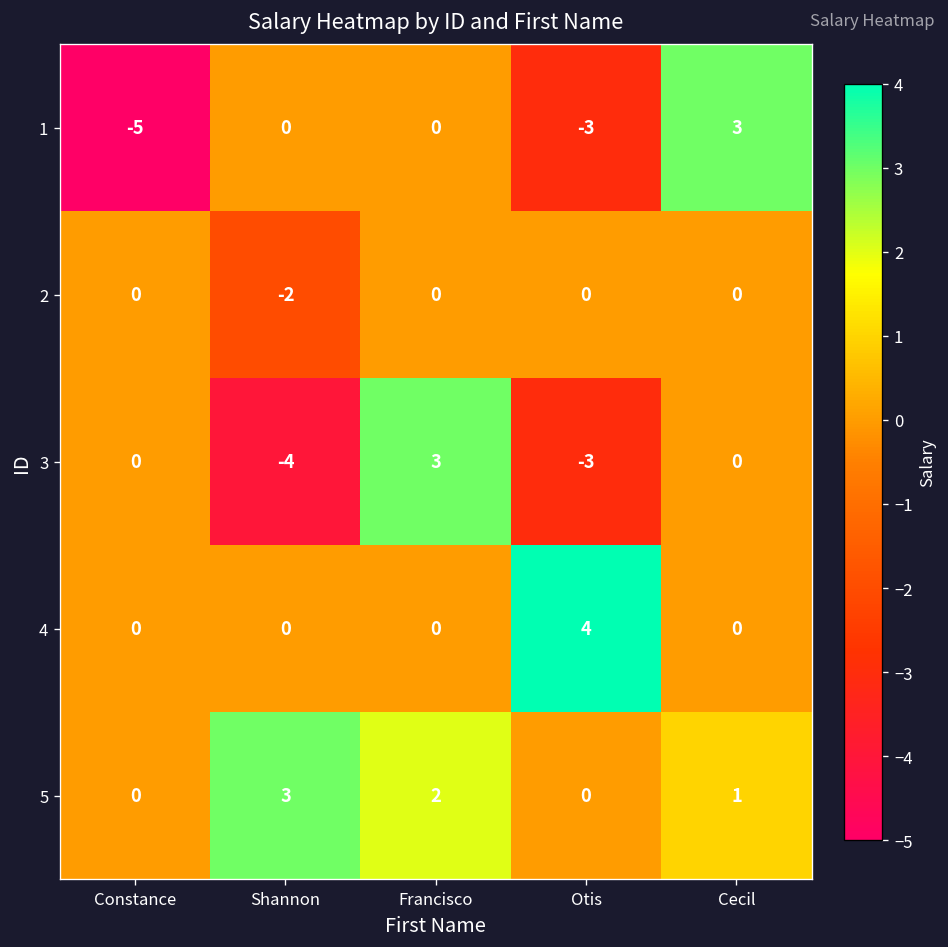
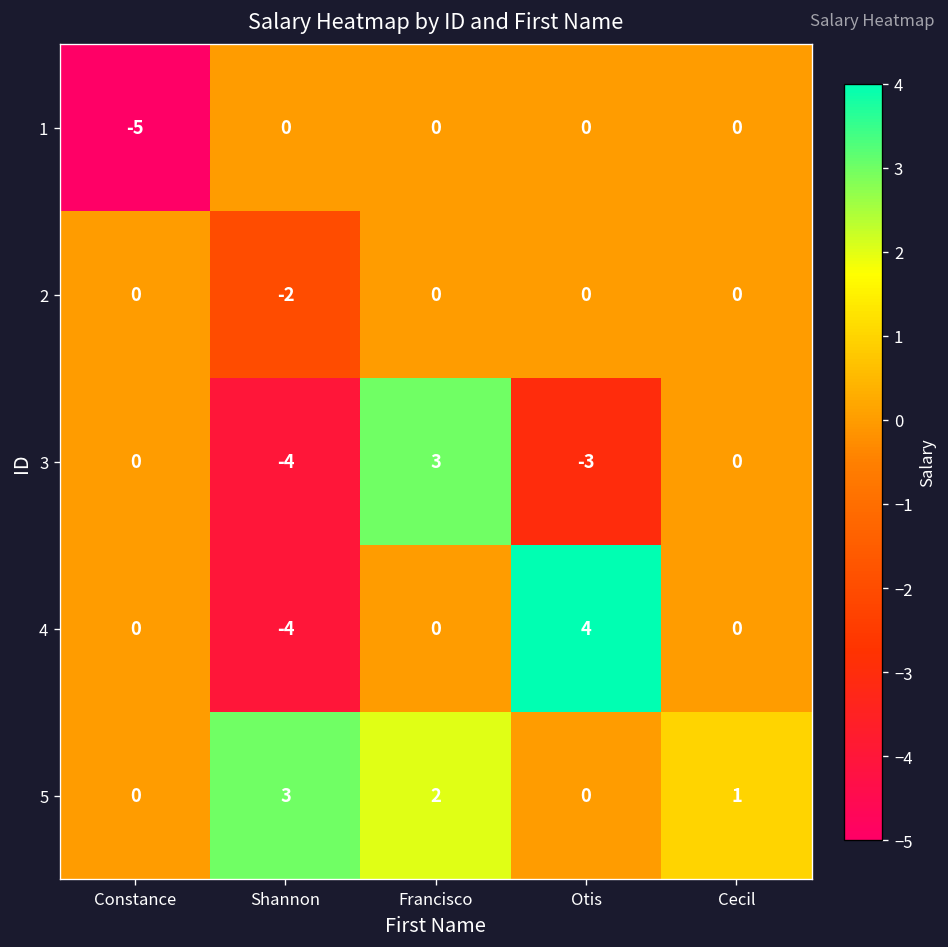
  {
    "1": {
      "Constance": -5,
      "Shannon": 0,
      "Francisco": 0,
-     "Otis": -3,
-     "Cecil": 3
+     "Otis": 0,
+     "Cecil": 0
    },
    "2": {
      "Constance": 0,
      "Shannon": -2,
      "Francisco": 0,
      "Otis": 0,
      "Cecil": 0
    },
    "3": {
      "Constance": 0,
      "Shannon": -4,
      "Francisco": 3,
      "Otis": -3,
      "Cecil": 0
    },
    "4": {
      "Constance": 0,
-     "Shannon": 0,
+     "Shannon": -4,
      "Francisco": 0,
      "Otis": 4,
      "Cecil": 0
    },
    "5": {
      "Constance": 0,
      "Shannon": 3,
      "Francisco": 2,
      "Otis": 0,
      "Cecil": 1
    }
  }
